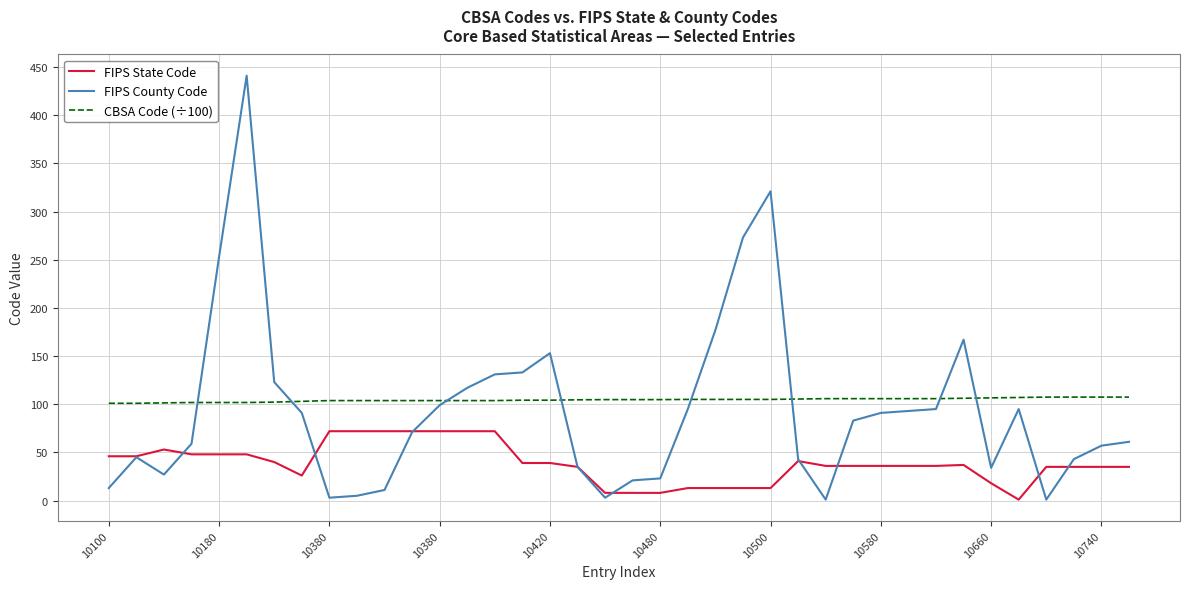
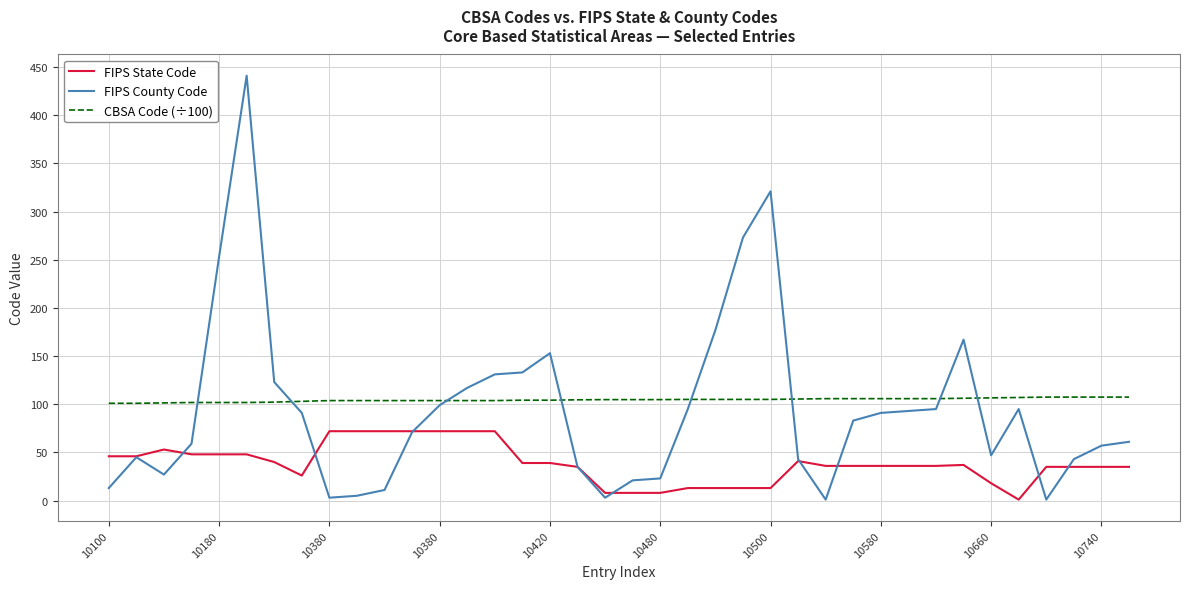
  {
    "FIPS State Code": {
      "10660": 20
    },
    "FIPS County Code": {
-     "10660": 30
+     "10660": 50
    },
    "CBSA Code (÷100)": {
      "10660": 110
    }
  }
